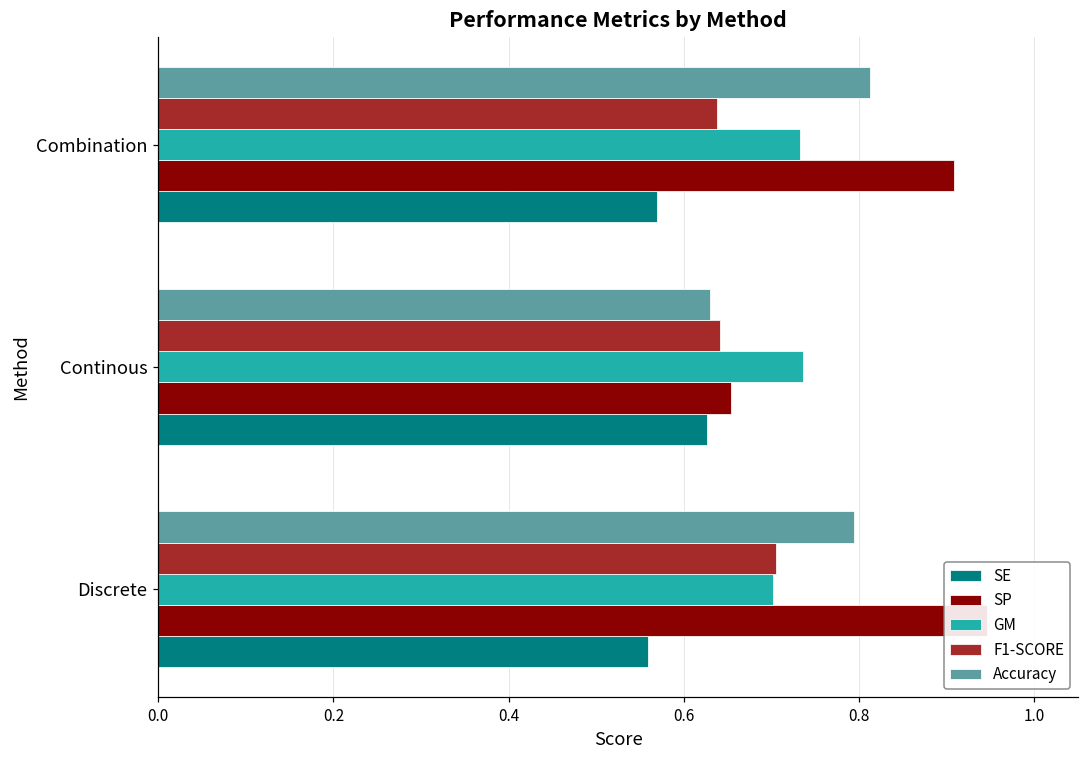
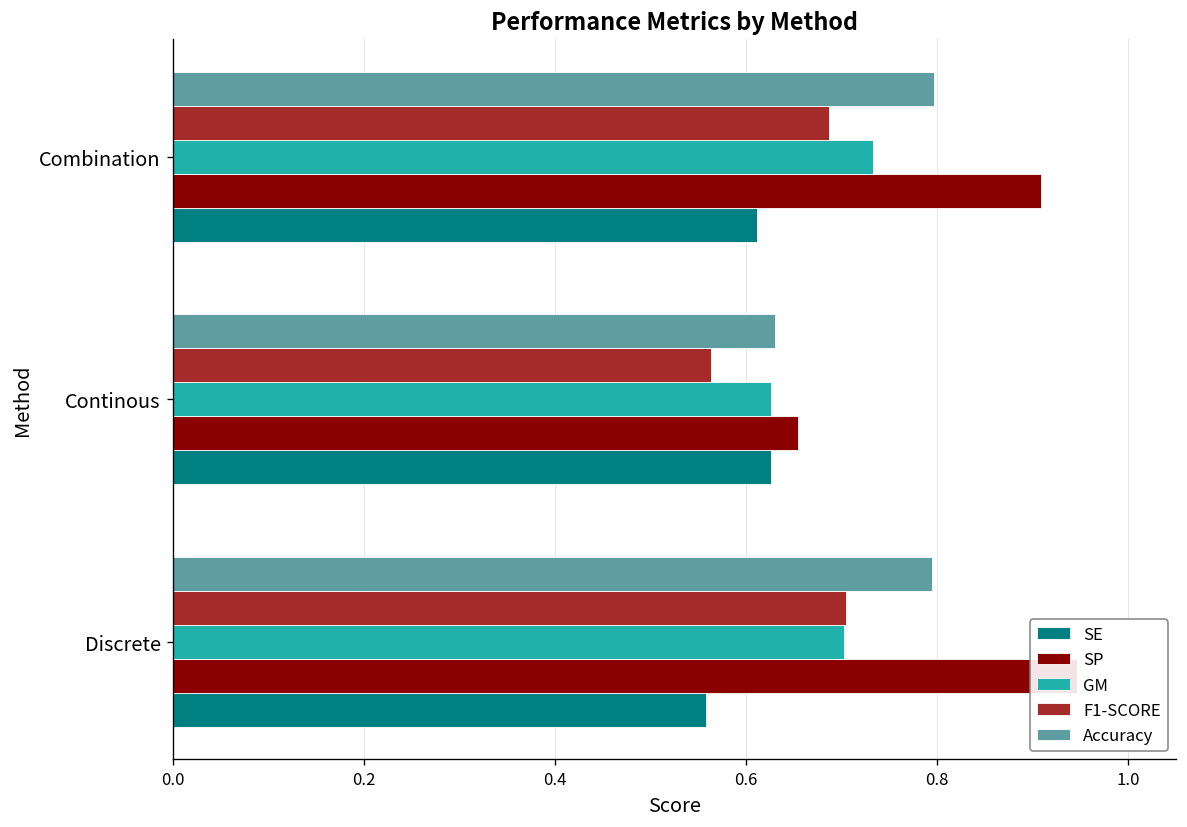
  {
    "SE": {
-     "Combination": 0.57,
+     "Combination": 0.61,
      "Continous": 0.63,
      "Discrete": 0.56
    },
    "SP": {
      "Combination": 0.91,
      "Continous": 0.65
    },
    "GM": {
      "Combination": 0.73,
-     "Continous": 0.74,
+     "Continous": 0.63,
      "Discrete": 0.70
    },
    "F1-SCORE": {
-     "Combination": 0.64,
-     "Continous": 0.64,
+     "Combination": 0.69,
+     "Continous": 0.56,
      "Discrete": 0.71
    },
    "Accuracy": {
-     "Combination": 0.81,
+     "Combination": 0.80,
      "Continous": 0.63,
      "Discrete": 0.79
    }
  }
